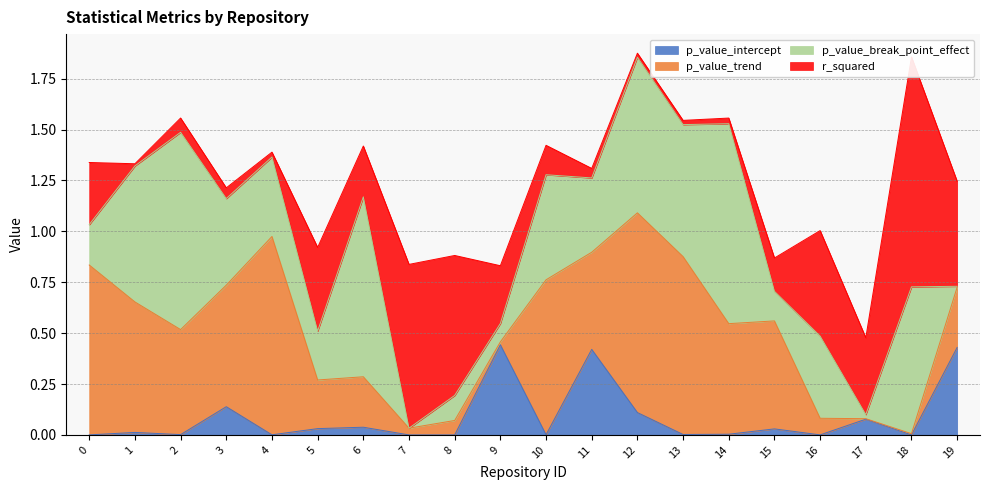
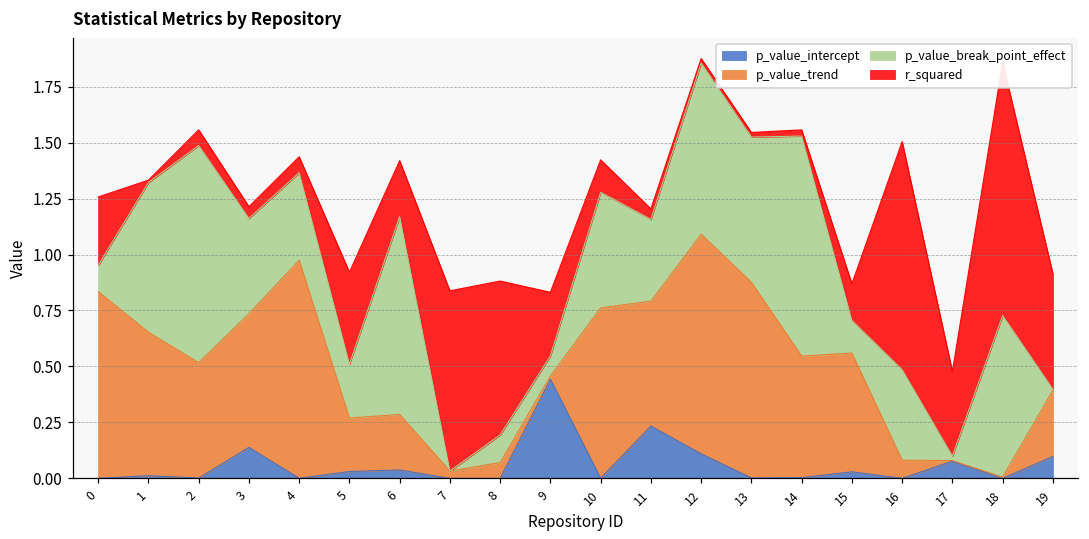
  {
    "p_value_intercept": {
      "0": 0.00,
      "1": 0.01,
      "2": 0.00,
      "3": 0.14,
      "4": 0.00,
      "5": 0.03,
      "6": 0.04,
      "7": 0.00,
      "8": 0.00,
      "9": 0.44,
      "10": 0.00,
-     "11": 0.42,
+     "11": 0.23,
      "12": 0.11,
      "13": 0.00,
      "14": 0.00,
      "15": 0.03,
      "16": 0.00,
-     "19": 0.43
+     "19": 0.10
    },
    "p_value_trend": {
      "0": 0.83,
      "1": 0.64,
      "2": 0.52,
      "3": 0.60,
      "4": 0.97,
      "5": 0.24,
      "6": 0.25,
      "8": 0.07,
      "9": 0.01,
      "10": 0.76,
-     "11": 0.48,
+     "11": 0.56,
      "12": 0.98,
      "13": 0.87,
      "14": 0.54,
      "15": 0.53,
      "16": 0.08
    },
    "p_value_break_point_effect": {
-     "0": 0.20,
+     "0": 0.12,
      "2": 0.97,
      "3": 0.43,
      "4": 0.39,
      "5": 0.24,
      "6": 0.88,
      "8": 0.12,
      "9": 0.09,
      "10": 0.52,
      "11": 0.37,
      "12": 0.76,
      "13": 0.65,
      "14": 0.98,
      "15": 0.15,
      "16": 0.40,
      "17": 0.02,
      "18": 0.72
    },
    "r_squared": {
      "0": 0.31,
      "2": 0.07,
      "3": 0.05,
-     "4": 0.02,
+     "4": 0.07,
      "5": 0.41,
      "6": 0.25,
      "7": 0.80,
      "8": 0.69,
      "9": 0.28,
      "10": 0.14,
      "11": 0.05,
      "12": 0.02,
      "13": 0.02,
      "14": 0.03,
      "15": 0.16,
-     "16": 0.52,
+     "16": 1.02,
      "17": 0.38,
      "19": 0.52
    }
  }
